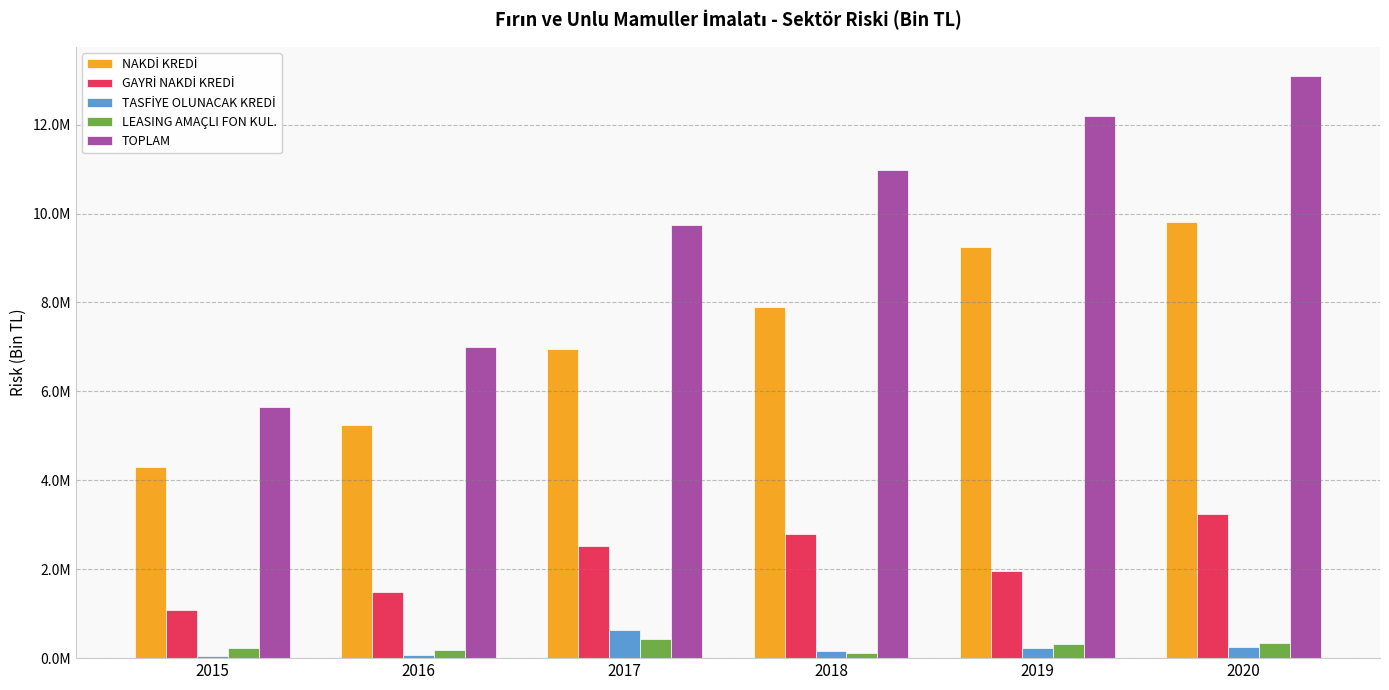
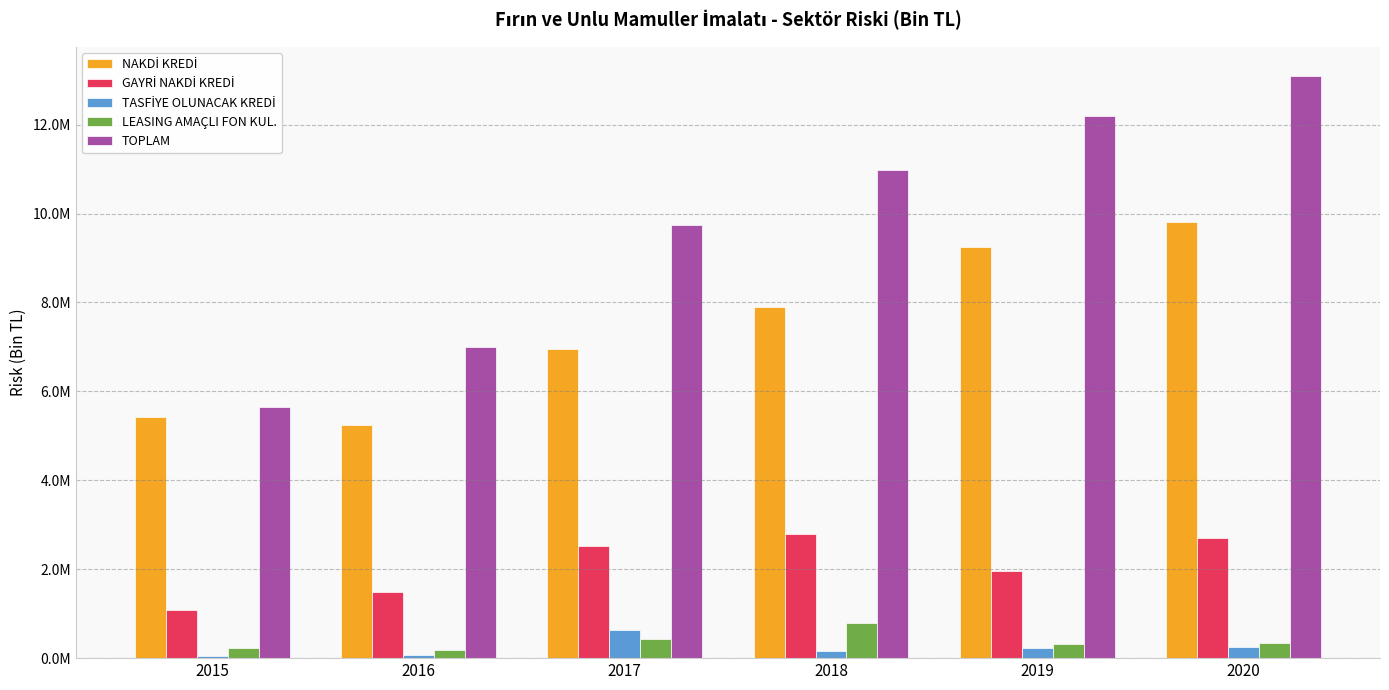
  {
    "NAKDİ KREDİ": {
-     "2015": 4300000,
+     "2015": 5400000,
      "2016": 5200000,
      "2017": 6900000,
      "2018": 7900000,
      "2019": 9200000,
      "2020": 9800000
    },
    "GAYRİ NAKDİ KREDİ": {
      "2015": 1100000,
      "2016": 1500000,
      "2017": 2500000,
      "2018": 2800000,
      "2019": 2000000,
-     "2020": 3200000
+     "2020": 2700000
    },
    "TASFİYE OLUNACAK KREDİ": {
      "2016": 100000,
      "2017": 600000,
      "2018": 200000,
      "2019": 200000,
      "2020": 200000
    },
    "LEASING AMAÇLI FON KUL.": {
      "2015": 200000,
      "2016": 200000,
      "2017": 400000,
-     "2018": 100000,
+     "2018": 800000,
      "2019": 300000,
      "2020": 300000
    },
    "TOPLAM": {
      "2015": 5700000,
      "2016": 7000000,
      "2017": 9700000,
      "2018": 11000000,
      "2019": 12200000,
      "2020": 13100000
    }
  }
